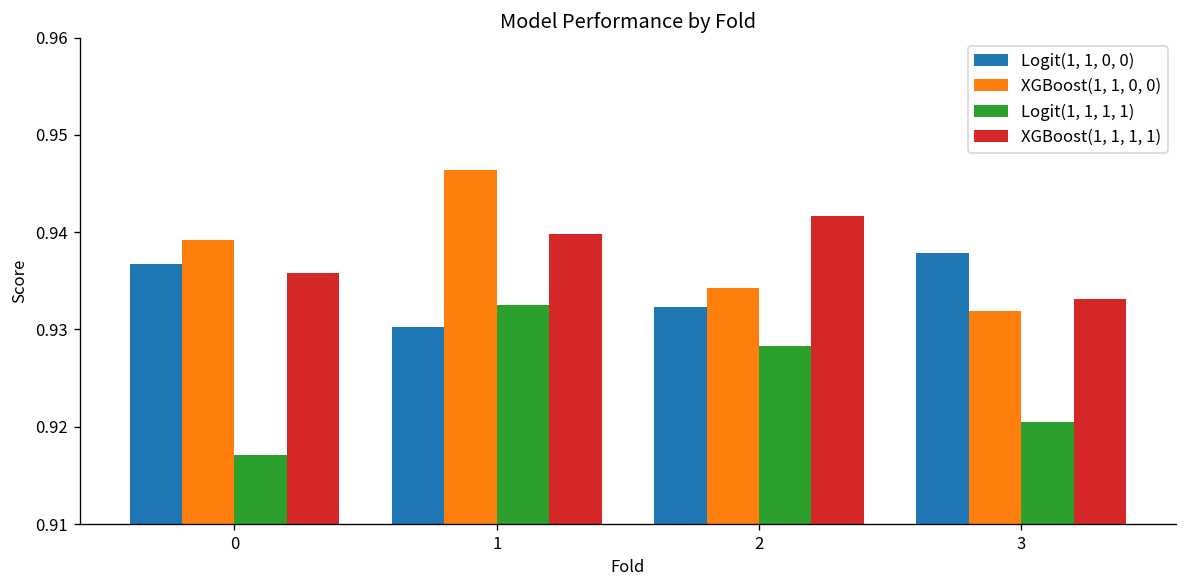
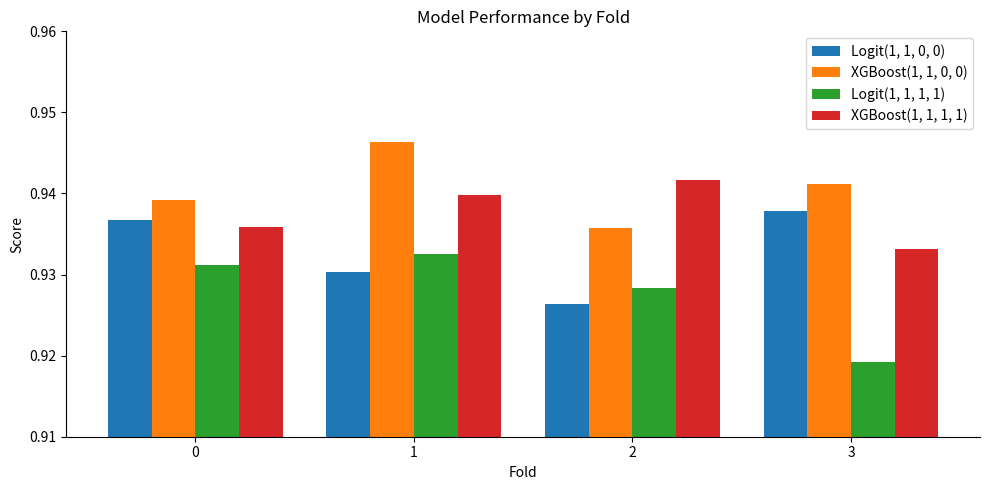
  {
    "Logit(1, 1, 0, 0)": {
      "0": 0.937,
      "1": 0.930,
-     "2": 0.932,
+     "2": 0.926,
      "3": 0.938
    },
    "XGBoost(1, 1, 0, 0)": {
      "0": 0.939,
      "1": 0.946,
-     "2": 0.934,
-     "3": 0.932
+     "2": 0.936,
+     "3": 0.941
    },
    "Logit(1, 1, 1, 1)": {
-     "0": 0.917,
+     "0": 0.931,
      "1": 0.933,
      "2": 0.928,
-     "3": 0.921
+     "3": 0.919
    },
    "XGBoost(1, 1, 1, 1)": {
      "0": 0.936,
      "1": 0.940,
      "2": 0.942,
      "3": 0.933
    }
  }
